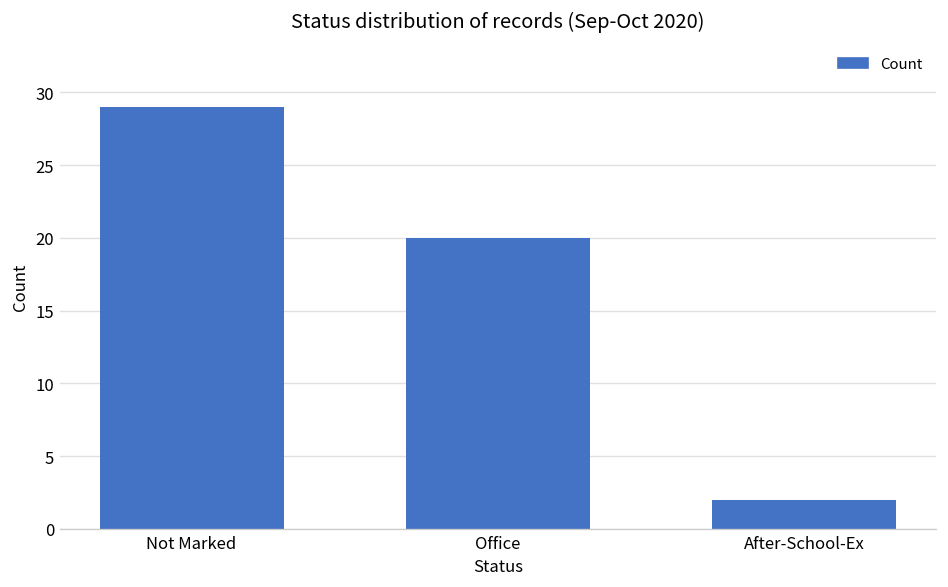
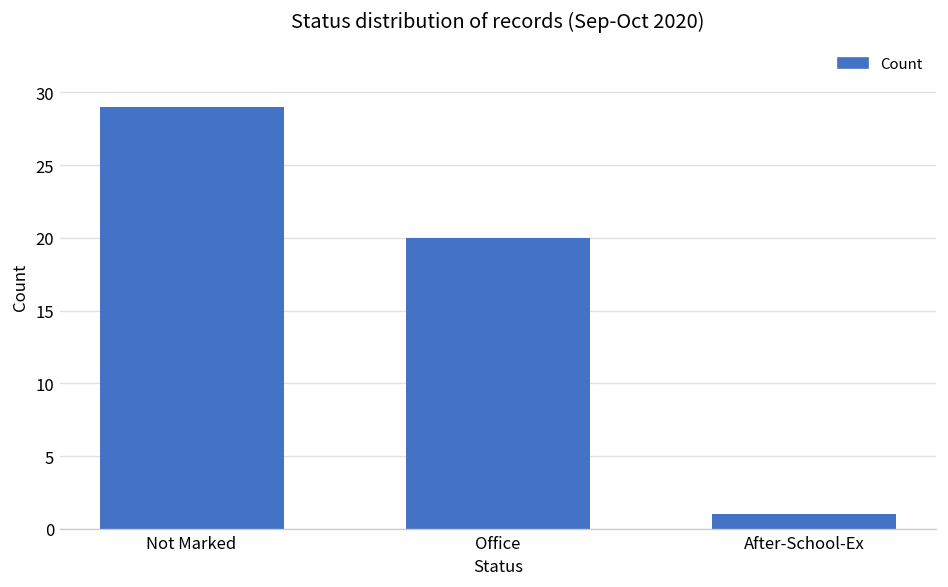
  {
    "Not Marked": 29,
    "Office": 20,
-   "After-School-Ex": 2
+   "After-School-Ex": 1
  }
